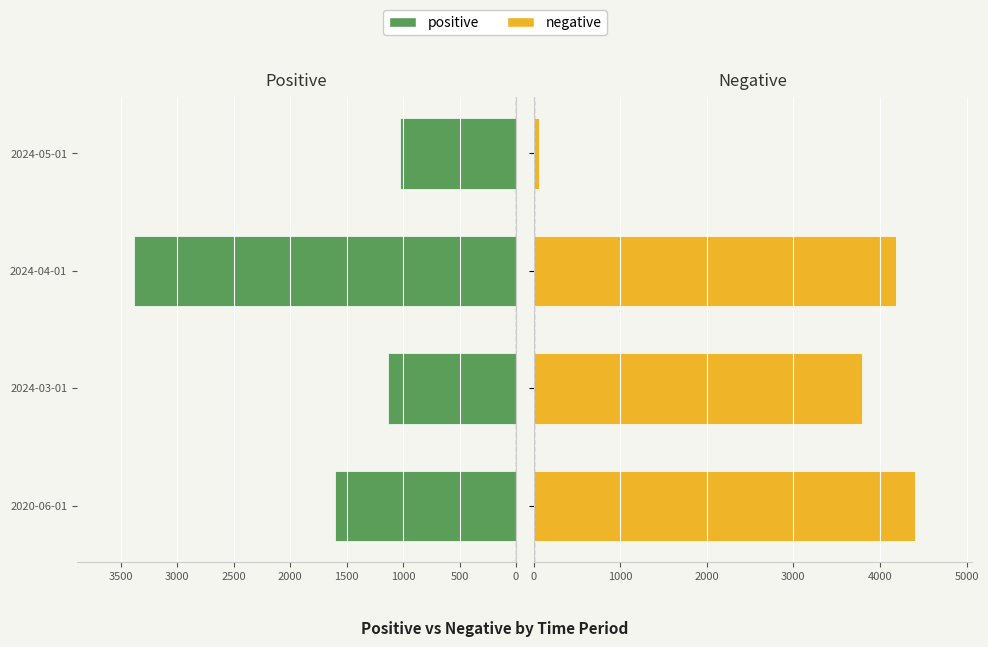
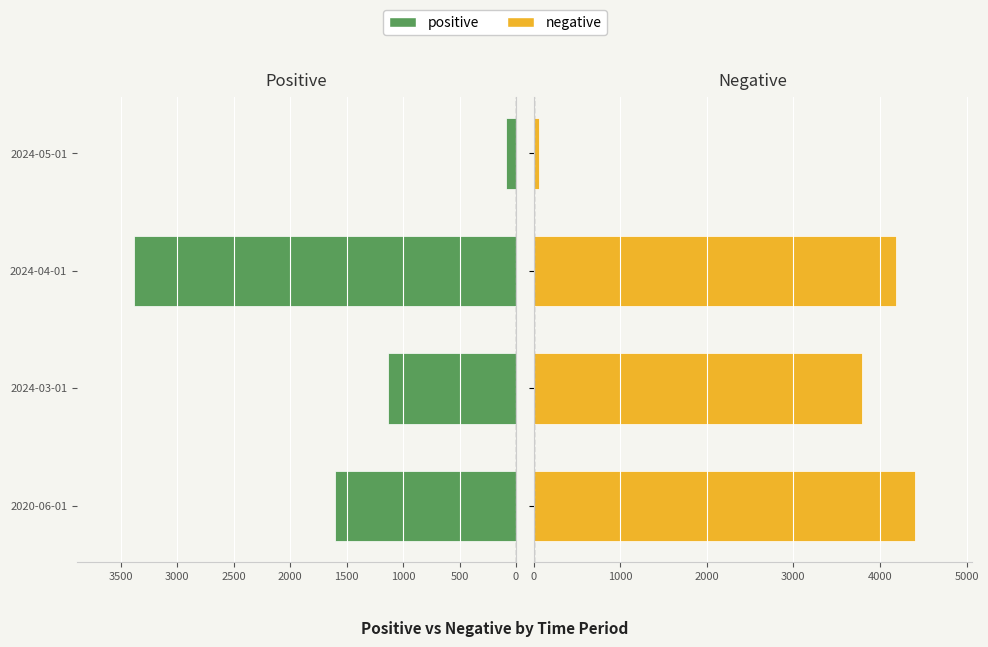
  {
    "Positive": {
-     "2024-05-01": 1030,
+     "2024-05-01": 90,
      "2024-04-01": 3380,
      "2024-03-01": 1130,
      "2020-06-01": 1610
    }
  }
